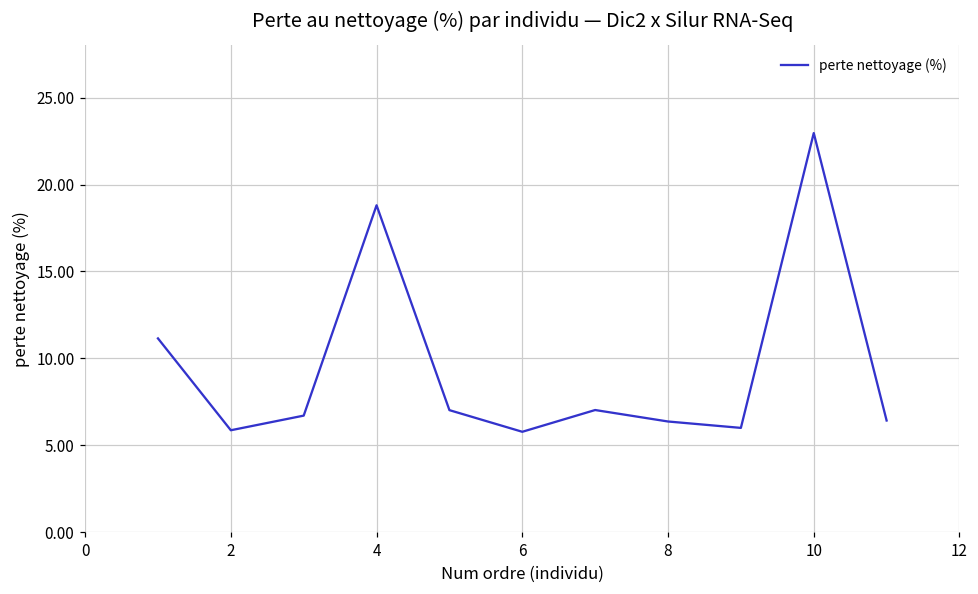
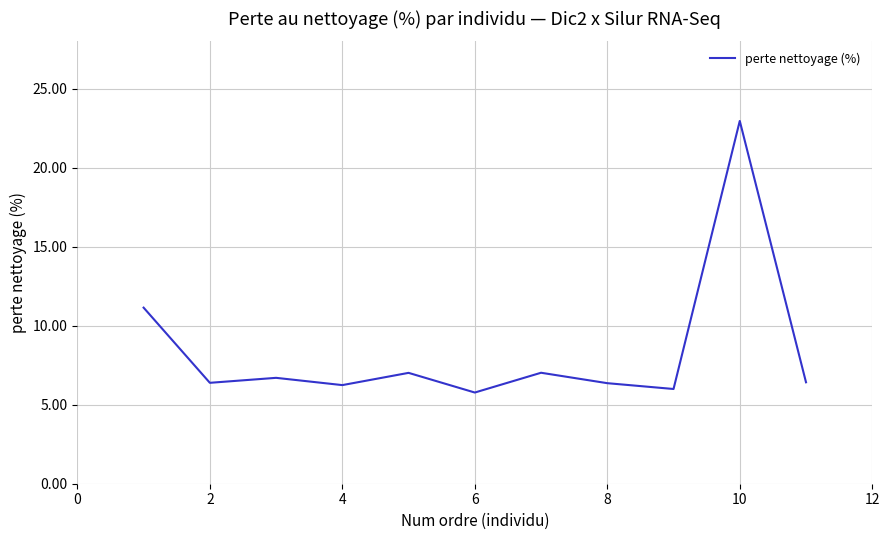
  {
-   "2": 5.9,
-   "4": 18.8,
+   "2": 6.4,
+   "4": 6.2,
    "6": 5.8,
    "8": 6.4,
    "10": 23.0
  }
